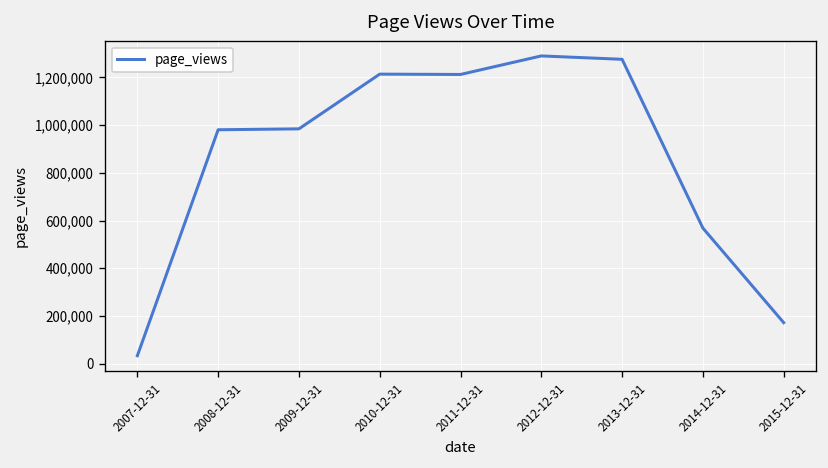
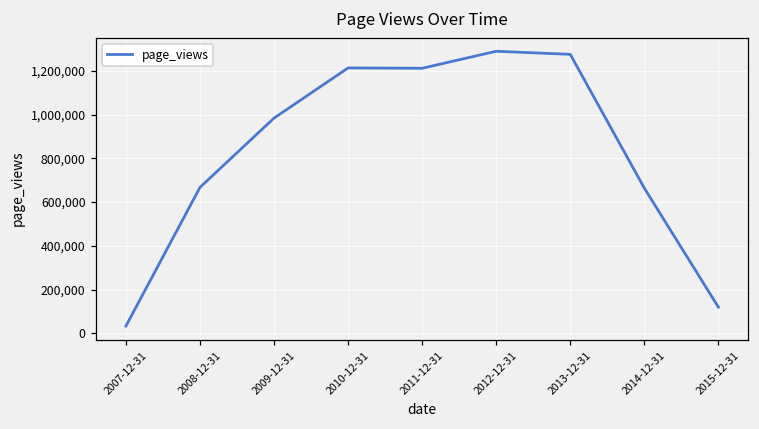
  {
    "2007-12-31": "30,000",
-   "2008-12-31": "980,000",
+   "2008-12-31": "670,000",
    "2009-12-31": "980,000",
    "2010-12-31": "1,210,000",
    "2011-12-31": "1,210,000",
    "2012-12-31": "1,290,000",
    "2013-12-31": "1,280,000",
-   "2014-12-31": "570,000",
-   "2015-12-31": "170,000"
+   "2014-12-31": "660,000",
+   "2015-12-31": "120,000"
  }
